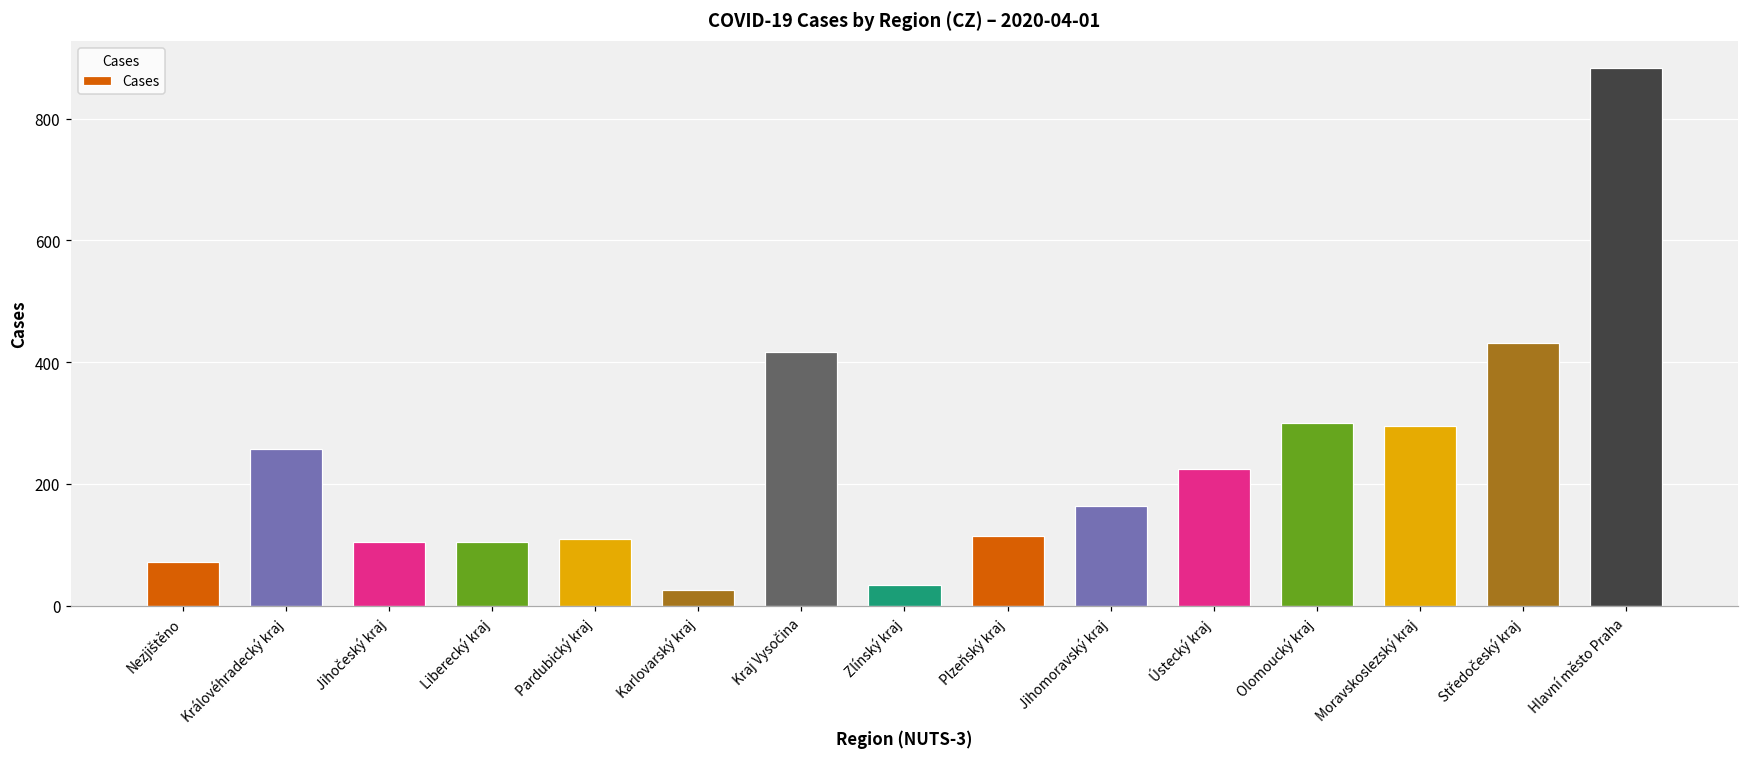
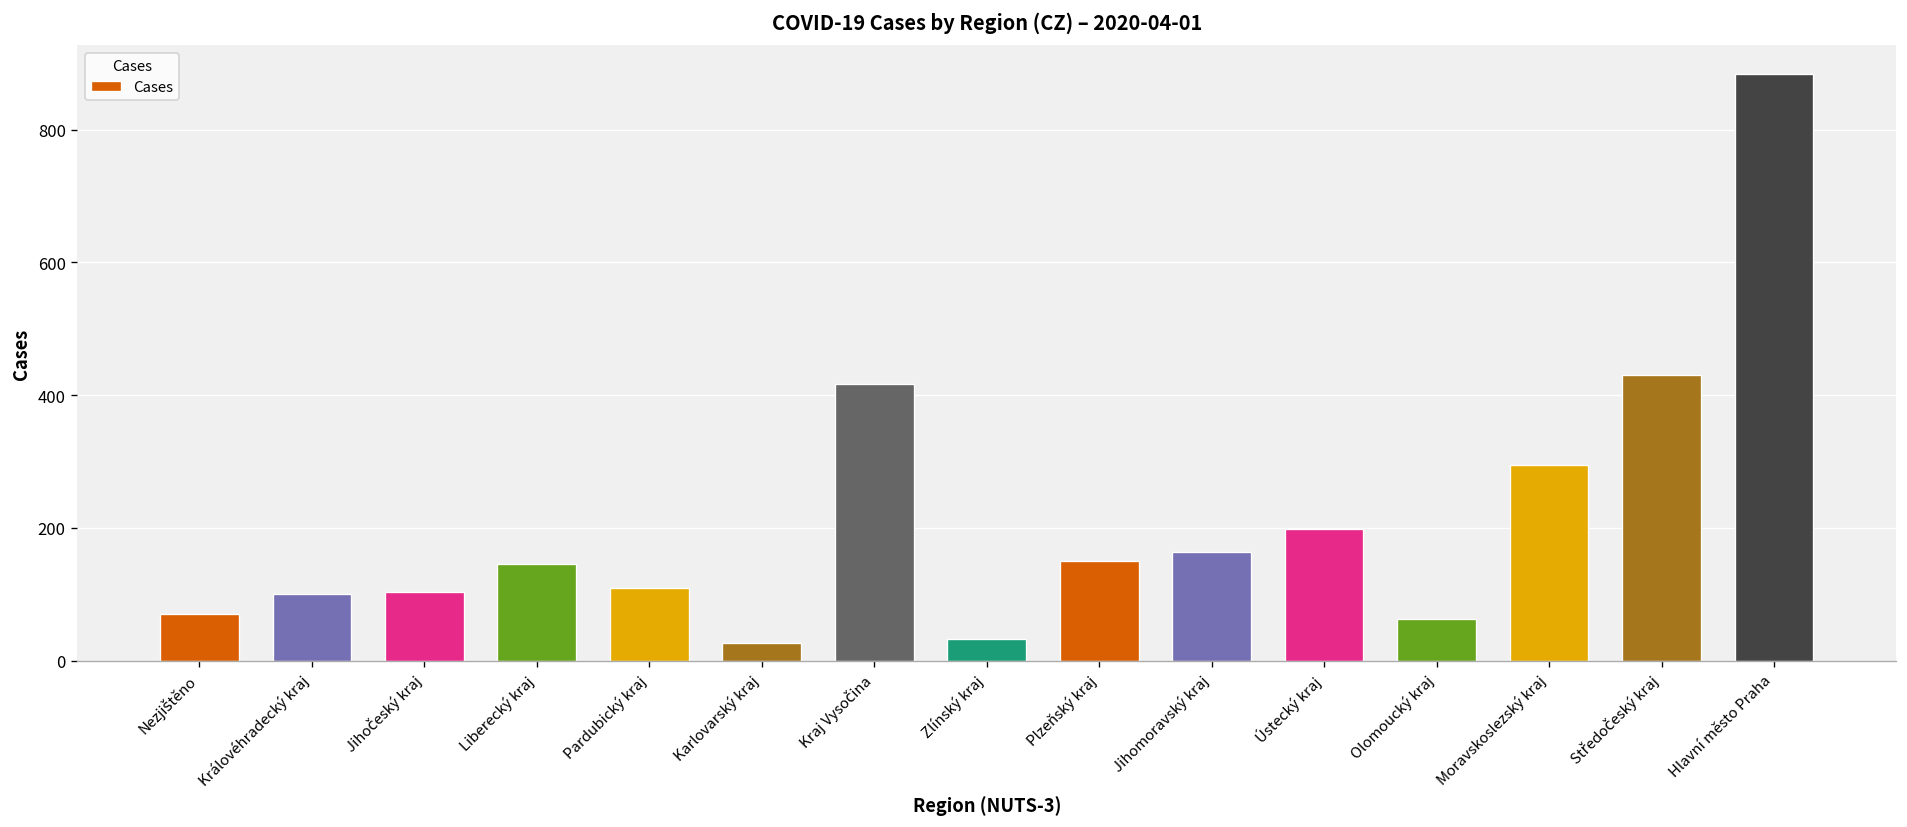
  {
    "Nezjištěno": 70,
-   "Královéhradecký kraj": 260,
+   "Královéhradecký kraj": 100,
    "Jihočeský kraj": 100,
-   "Liberecký kraj": 110,
+   "Liberecký kraj": 150,
    "Pardubický kraj": 110,
    "Karlovarský kraj": 30,
    "Kraj Vysočina": 420,
    "Zlínský kraj": 30,
-   "Plzeňský kraj": 120,
+   "Plzeňský kraj": 150,
    "Jihomoravský kraj": 160,
-   "Ústecký kraj": 230,
-   "Olomoucký kraj": 300,
+   "Ústecký kraj": 200,
+   "Olomoucký kraj": 60,
    "Moravskoslezský kraj": 300,
    "Středočeský kraj": 430,
    "Hlavní město Praha": 880
  }
